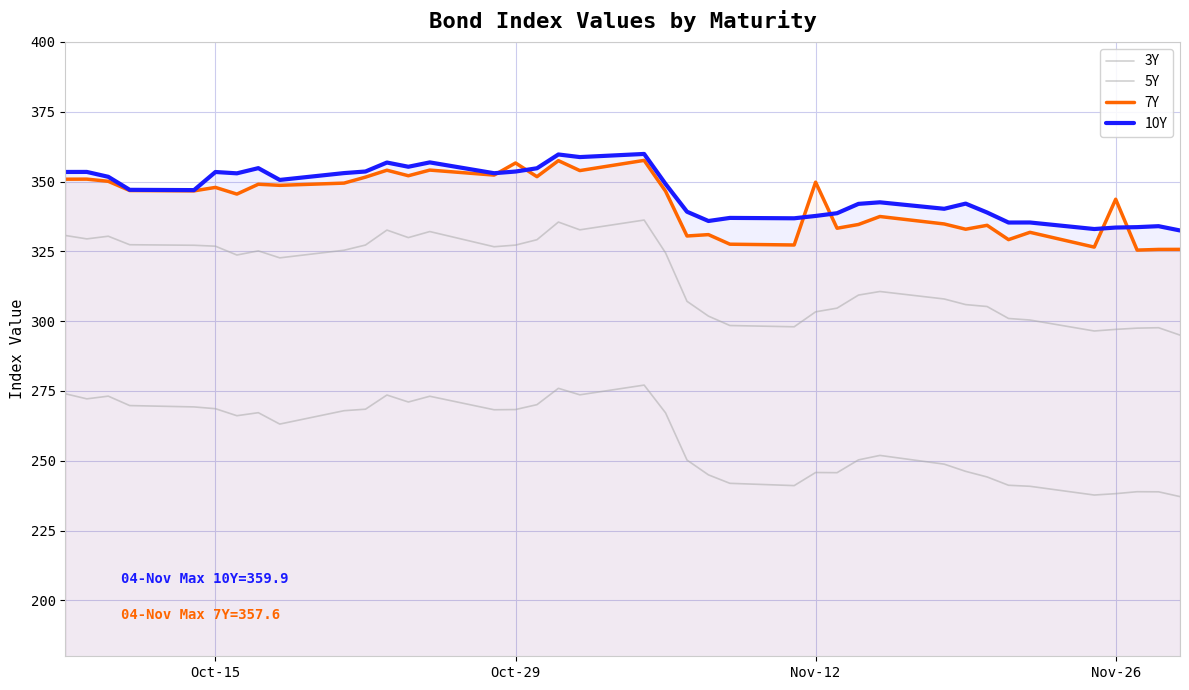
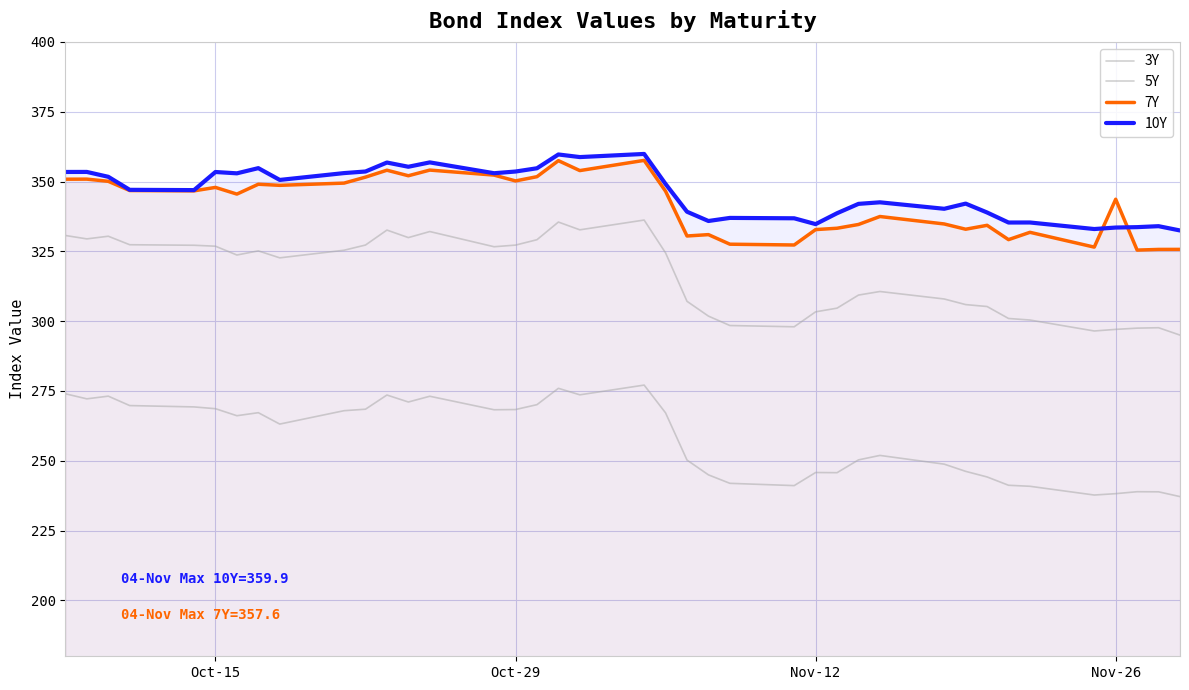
  {
    "7Y": {
      "Oct-15": 348,
-     "Oct-29": 357,
-     "Nov-12": 350,
+     "Oct-29": 350,
+     "Nov-12": 333,
      "Nov-26": 344
    },
    "10Y": {
      "Oct-15": 353,
      "Oct-29": 354,
-     "Nov-12": 338,
+     "Nov-12": 335,
      "Nov-26": 334
    }
  }
